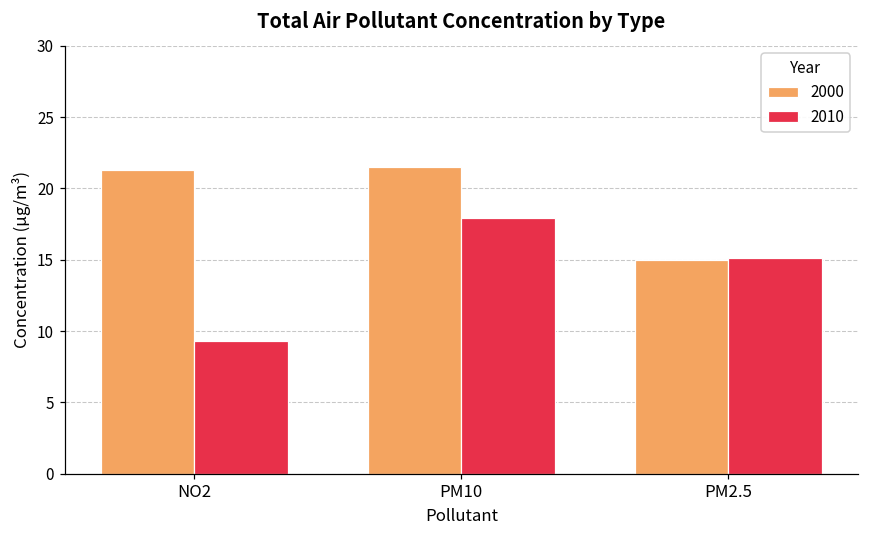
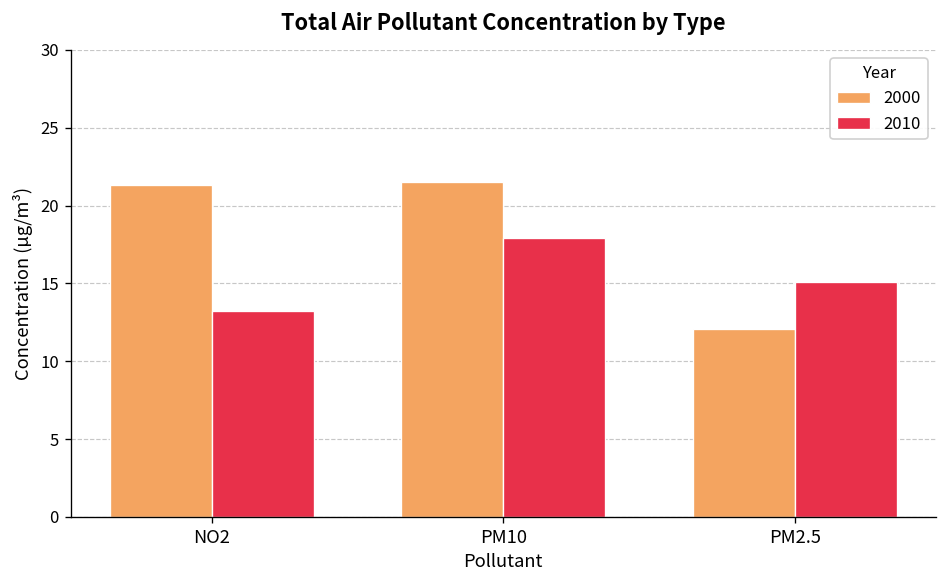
  {
    "2000": {
      "NO2": 21.3,
      "PM10": 21.5,
-     "PM2.5": 15.0
+     "PM2.5": 12.1
    },
    "2010": {
-     "NO2": 9.3,
+     "NO2": 13.2,
      "PM10": 17.9,
      "PM2.5": 15.1
    }
  }
